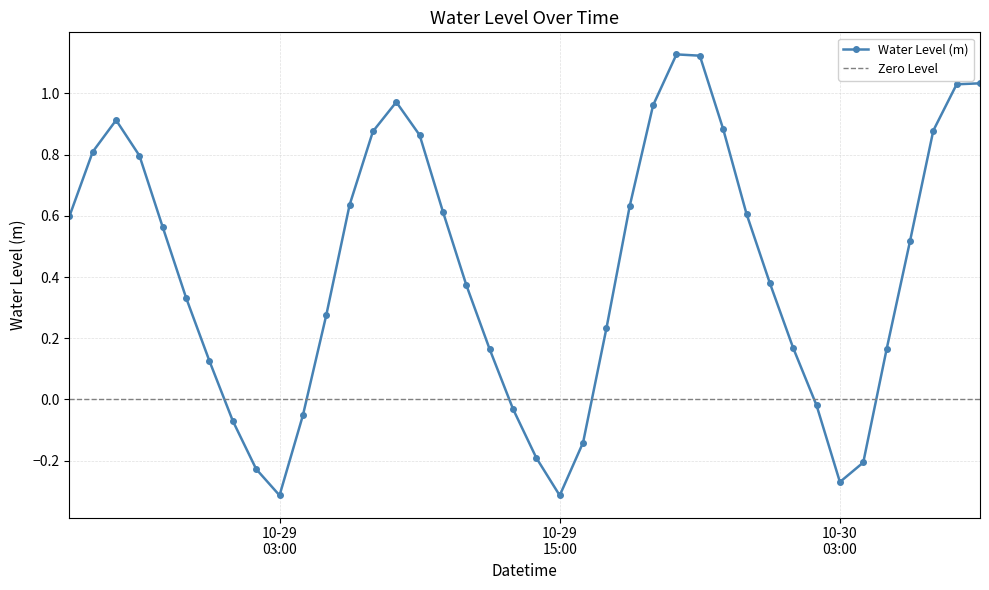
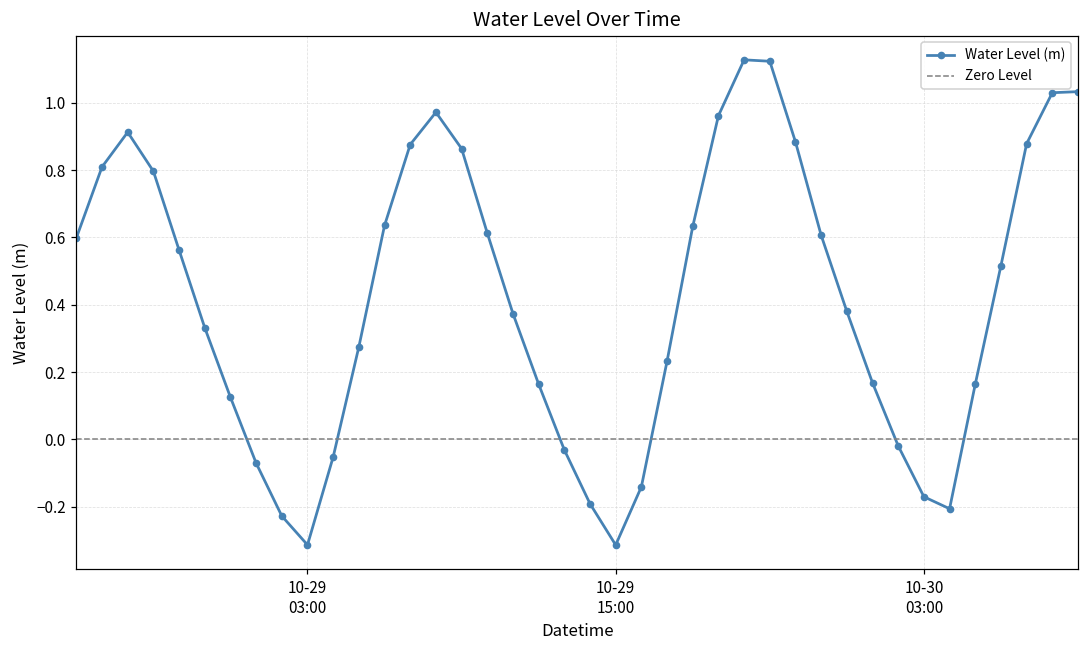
  {
    "10-29 03:00": -0.31,
    "10-29 15:00": -0.31,
-   "10-30 03:00": -0.27
+   "10-30 03:00": -0.17
  }
